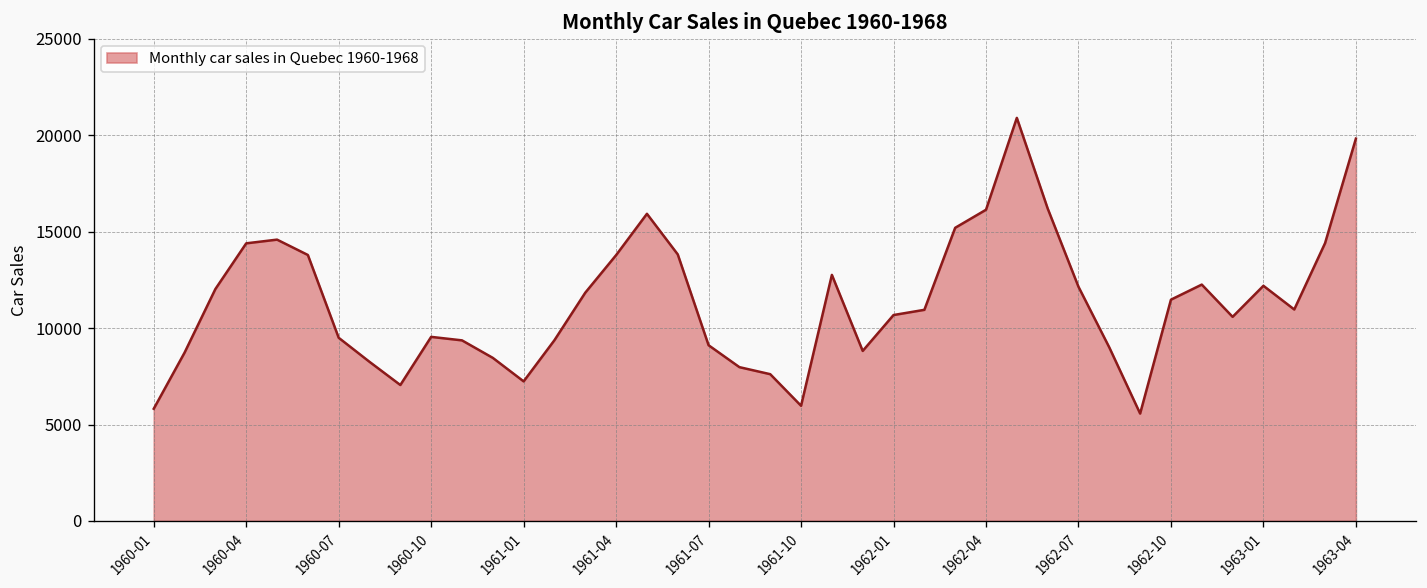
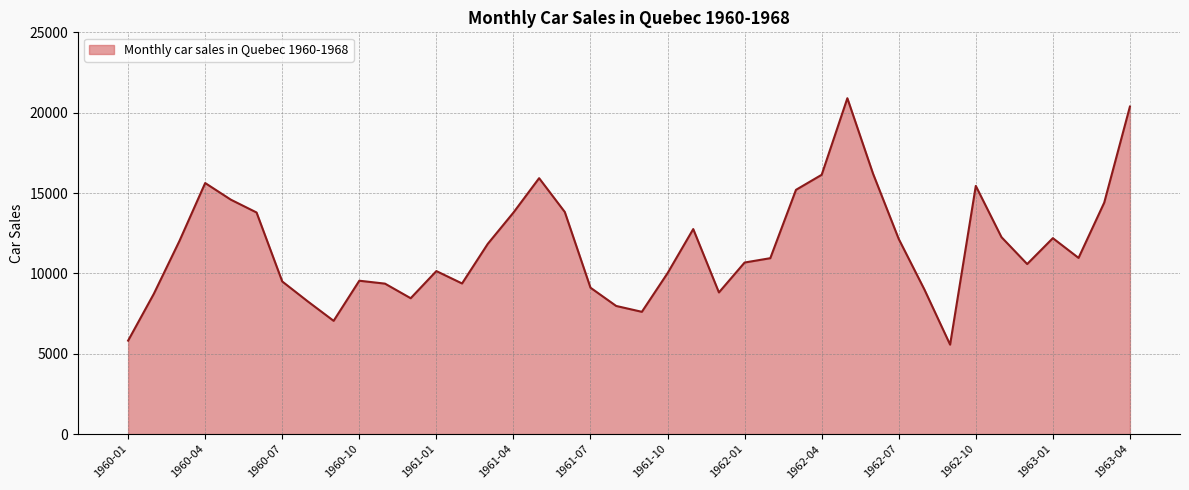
  {
    "1960-01": 5800,
-   "1960-04": 14400,
+   "1960-04": 15600,
    "1960-07": 9500,
    "1960-10": 9500,
-   "1961-01": 7200,
+   "1961-01": 10100,
    "1961-04": 13800,
    "1961-07": 9100,
-   "1961-10": 6000,
+   "1961-10": 10000,
    "1962-01": 10700,
    "1962-04": 16100,
    "1962-07": 12100,
-   "1962-10": 11500,
+   "1962-10": 15400,
    "1963-01": 12200,
-   "1963-04": 19800
+   "1963-04": 20400
  }
